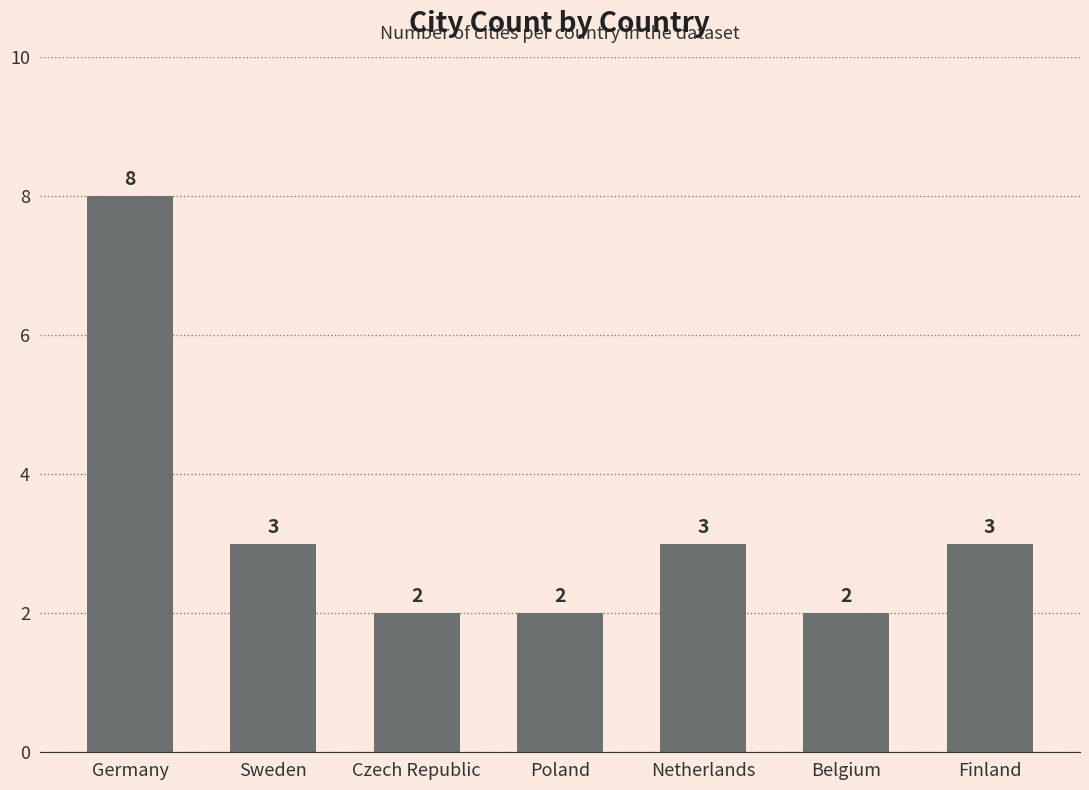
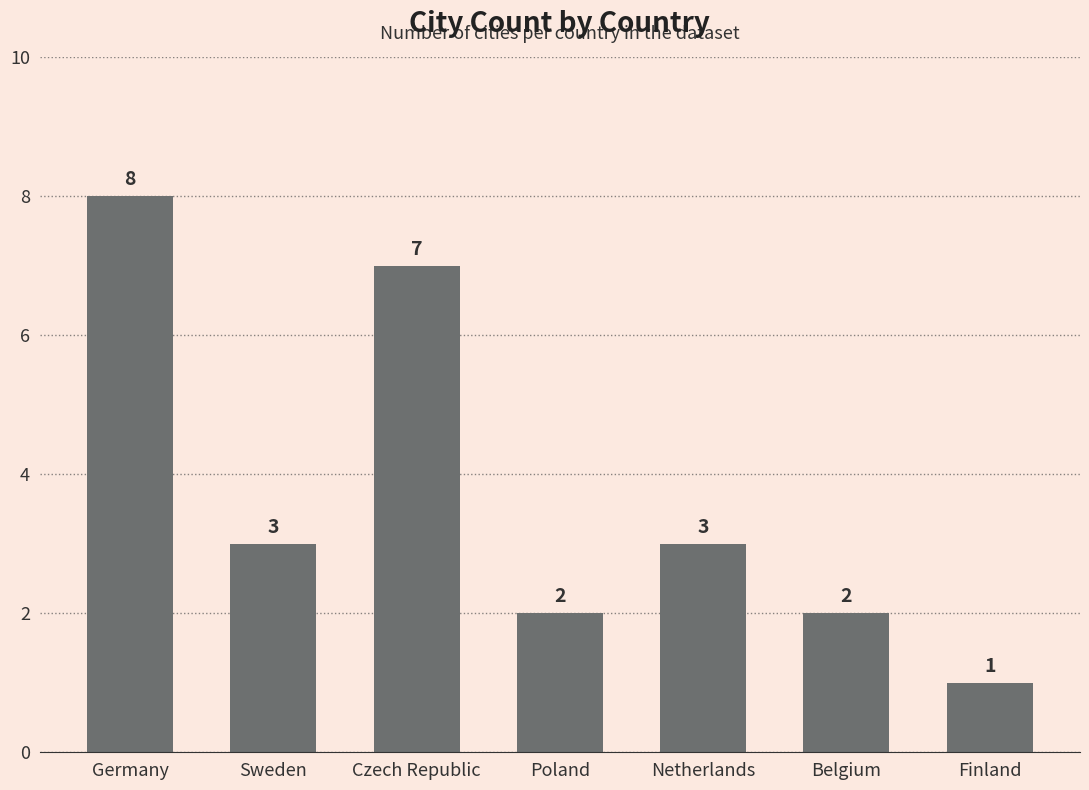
  {
    "Germany": 8,
    "Sweden": 3,
-   "Czech Republic": 2,
+   "Czech Republic": 7,
    "Poland": 2,
    "Netherlands": 3,
    "Belgium": 2,
-   "Finland": 3
+   "Finland": 1
  }
